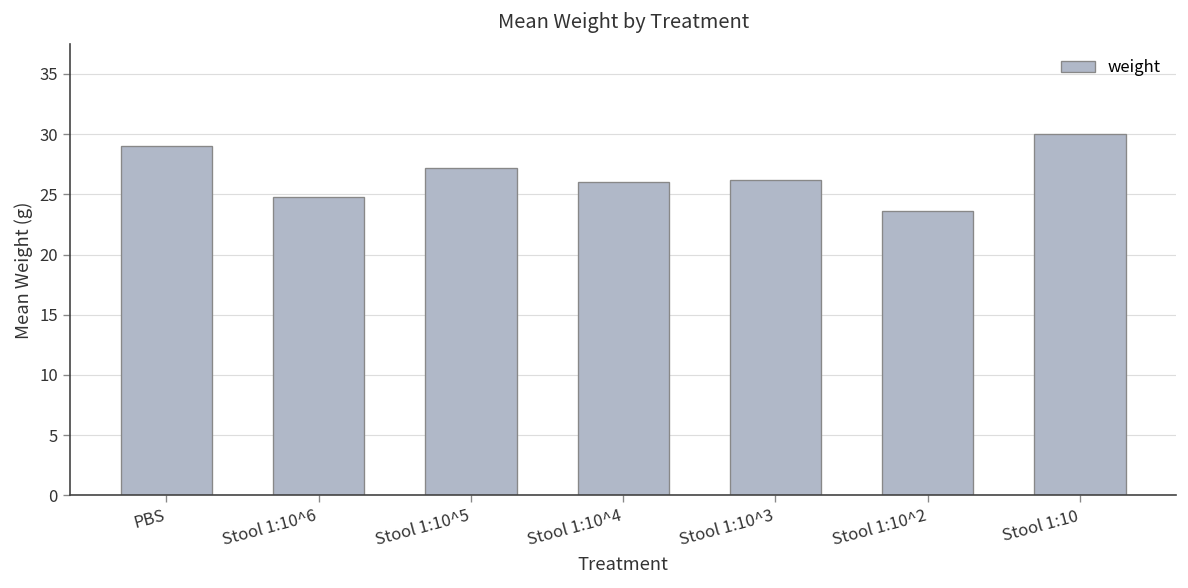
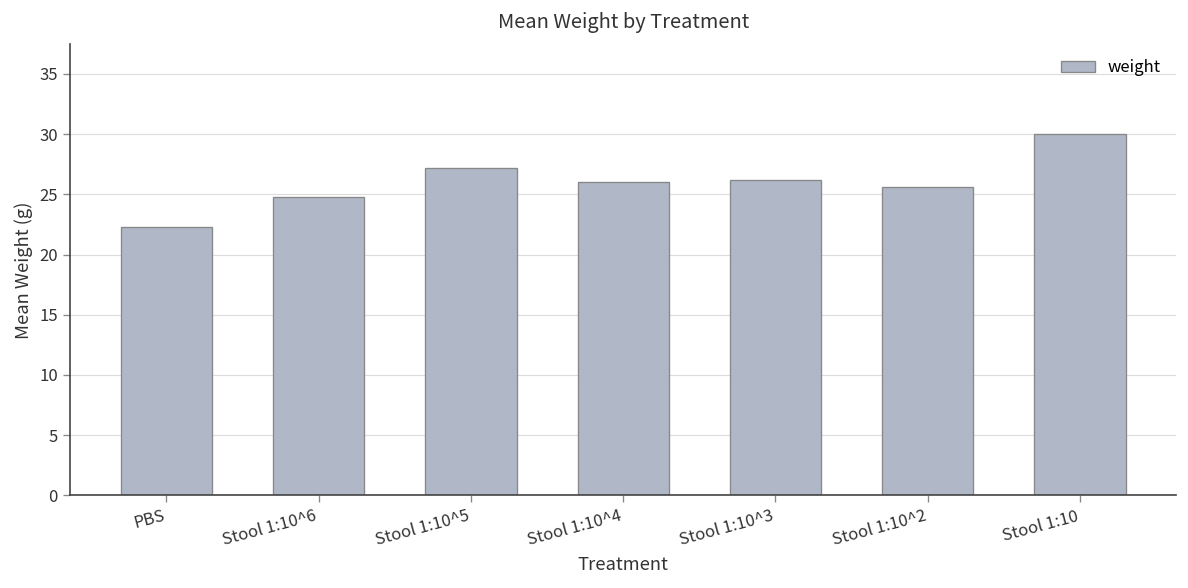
  {
-   "PBS": 29.1,
+   "PBS": 22.3,
    "Stool 1:10^6": 24.8,
    "Stool 1:10^5": 27.2,
    "Stool 1:10^4": 26.0,
    "Stool 1:10^3": 26.2,
-   "Stool 1:10^2": 23.6,
+   "Stool 1:10^2": 25.7,
    "Stool 1:10": 30.0
  }
